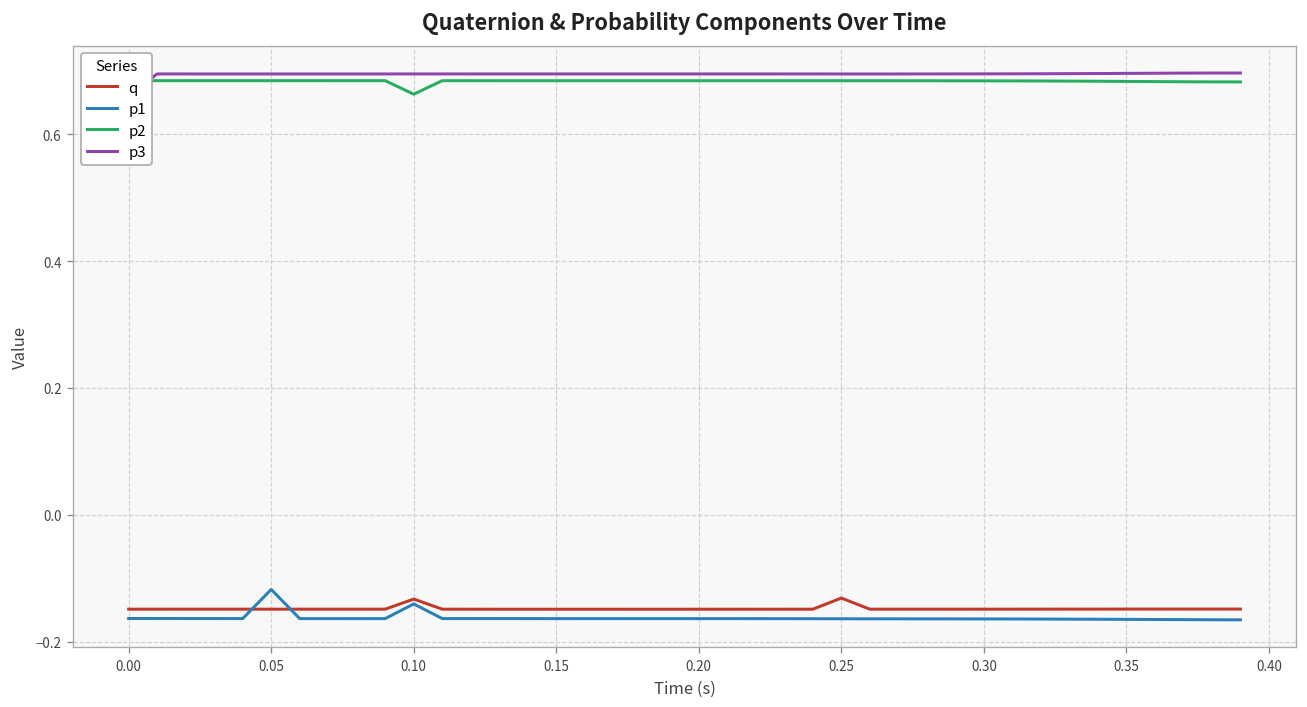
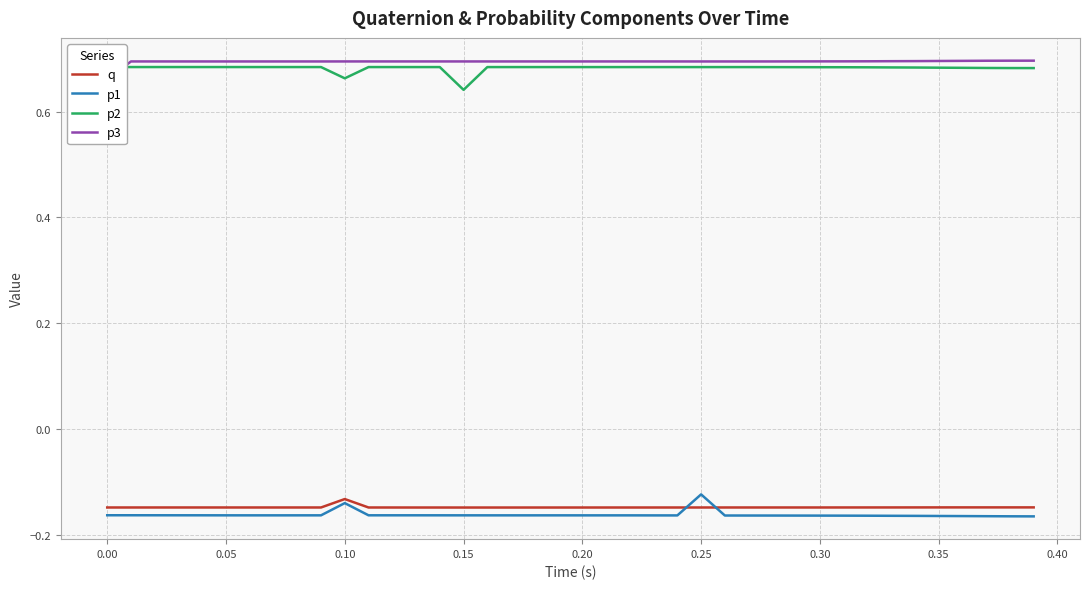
  {
    "q": {
      "0.00": -0.15,
      "0.05": -0.15,
      "0.10": -0.13,
      "0.15": -0.15,
      "0.20": -0.15,
-     "0.25": -0.13,
+     "0.25": -0.15,
      "0.30": -0.15,
      "0.35": -0.15
    },
    "p1": {
      "0.00": -0.16,
-     "0.05": -0.12,
+     "0.05": -0.16,
      "0.10": -0.14,
      "0.15": -0.16,
      "0.20": -0.16,
-     "0.25": -0.16,
+     "0.25": -0.12,
      "0.30": -0.16,
      "0.35": -0.16
    },
    "p2": {
      "0.05": 0.68,
      "0.10": 0.66,
-     "0.15": 0.68,
+     "0.15": 0.64,
      "0.20": 0.68,
      "0.25": 0.68,
      "0.30": 0.68,
      "0.35": 0.68
    },
    "p3": {
      "0.05": 0.69,
      "0.10": 0.69,
      "0.15": 0.69,
      "0.20": 0.69,
      "0.25": 0.69,
      "0.30": 0.70,
      "0.35": 0.70
    }
  }
